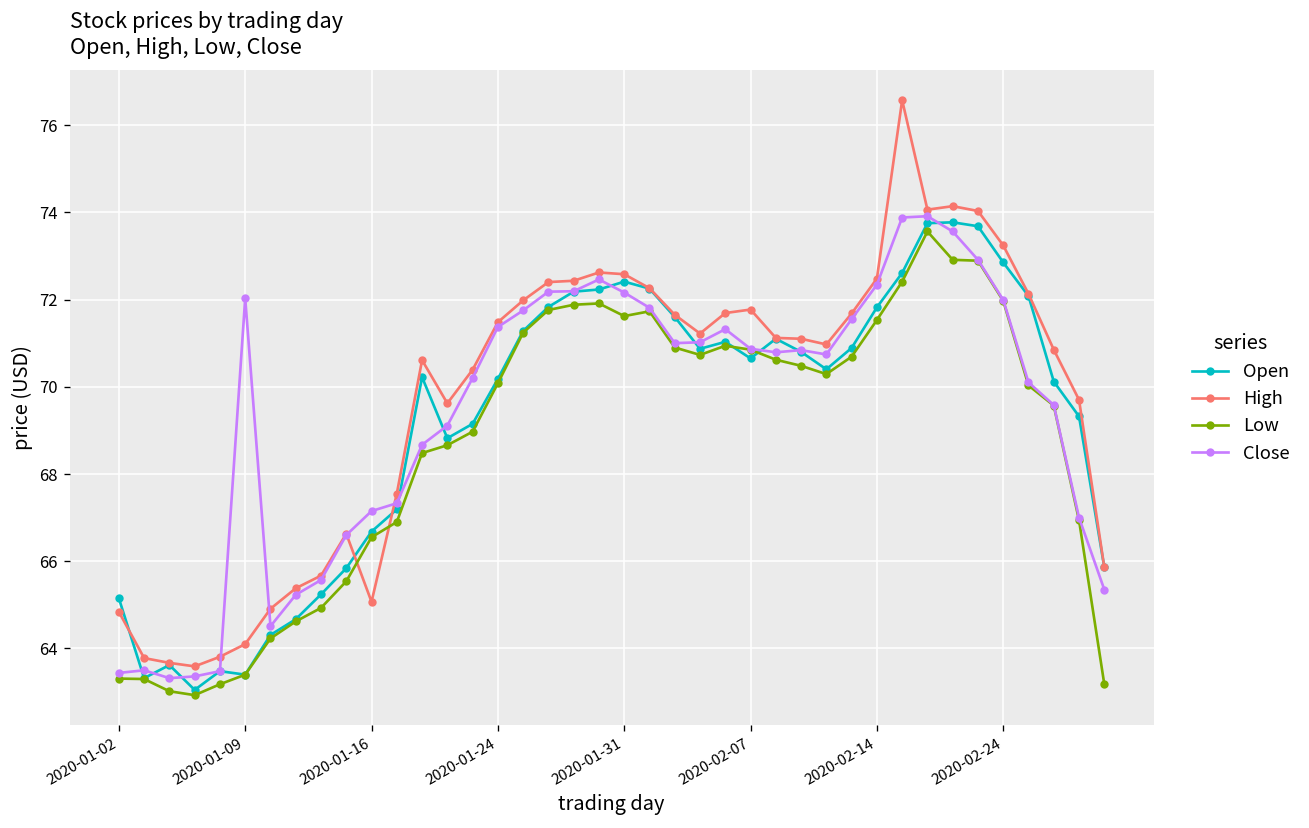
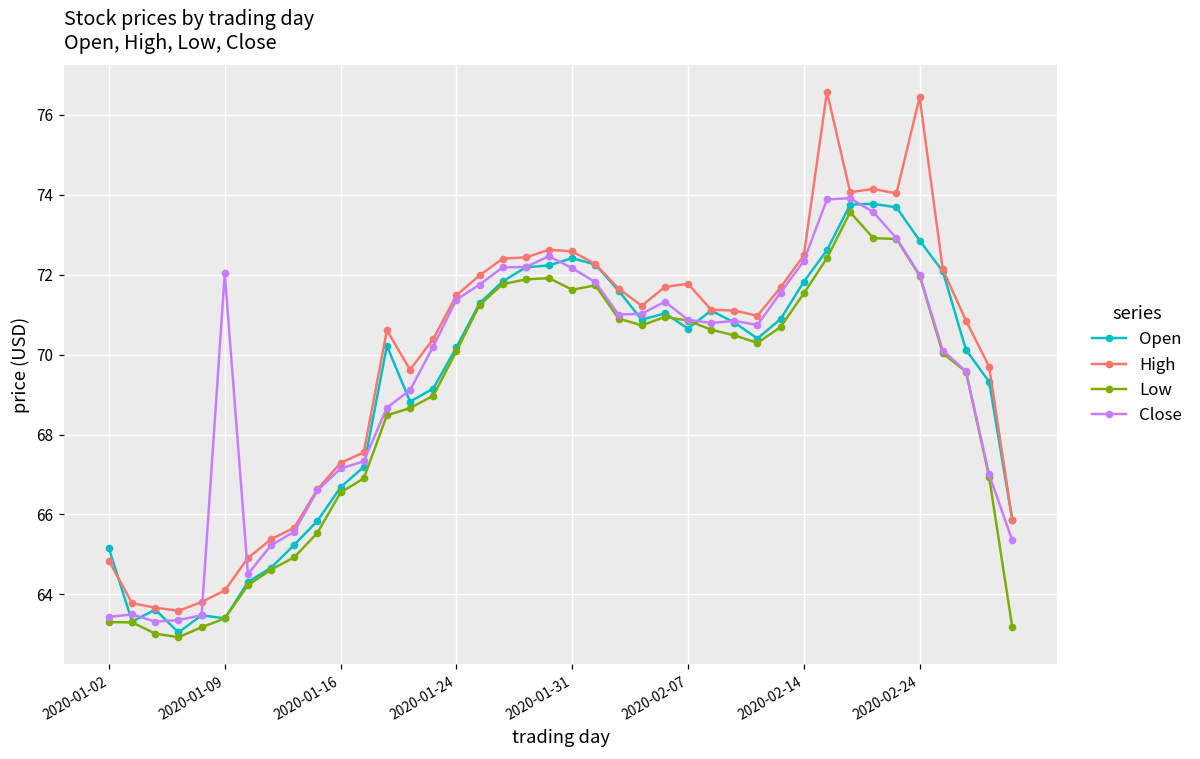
  {
    "Open": {
      "2020-01-02": 65.2,
      "2020-01-16": 66.7,
      "2020-01-24": 70.2,
      "2020-01-31": 72.4,
      "2020-02-07": 70.7,
      "2020-02-14": 71.8,
      "2020-02-24": 72.9
    },
    "High": {
      "2020-01-02": 64.8,
      "2020-01-09": 64.1,
-     "2020-01-16": 65.1,
+     "2020-01-16": 67.3,
      "2020-01-24": 71.5,
      "2020-01-31": 72.6,
      "2020-02-07": 71.8,
      "2020-02-14": 72.5,
-     "2020-02-24": 73.2
+     "2020-02-24": 76.4
    },
    "Low": {
      "2020-01-02": 63.3,
      "2020-01-16": 66.6,
      "2020-01-24": 70.1,
      "2020-01-31": 71.6,
      "2020-02-14": 71.5
    },
    "Close": {
      "2020-01-02": 63.4,
      "2020-01-09": 72.0,
      "2020-01-16": 67.2,
      "2020-01-24": 71.4,
      "2020-01-31": 72.2,
      "2020-02-14": 72.3
    }
  }
